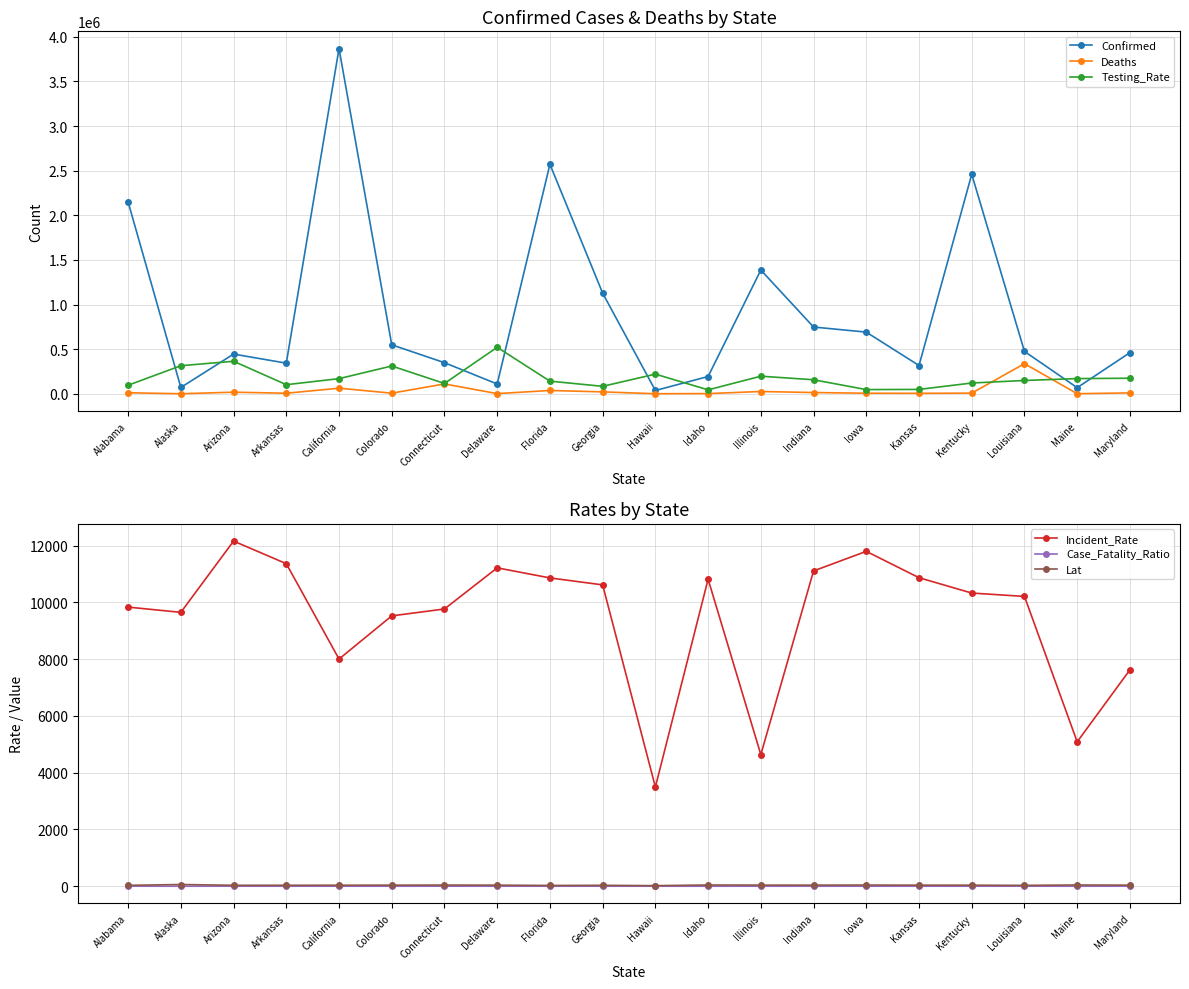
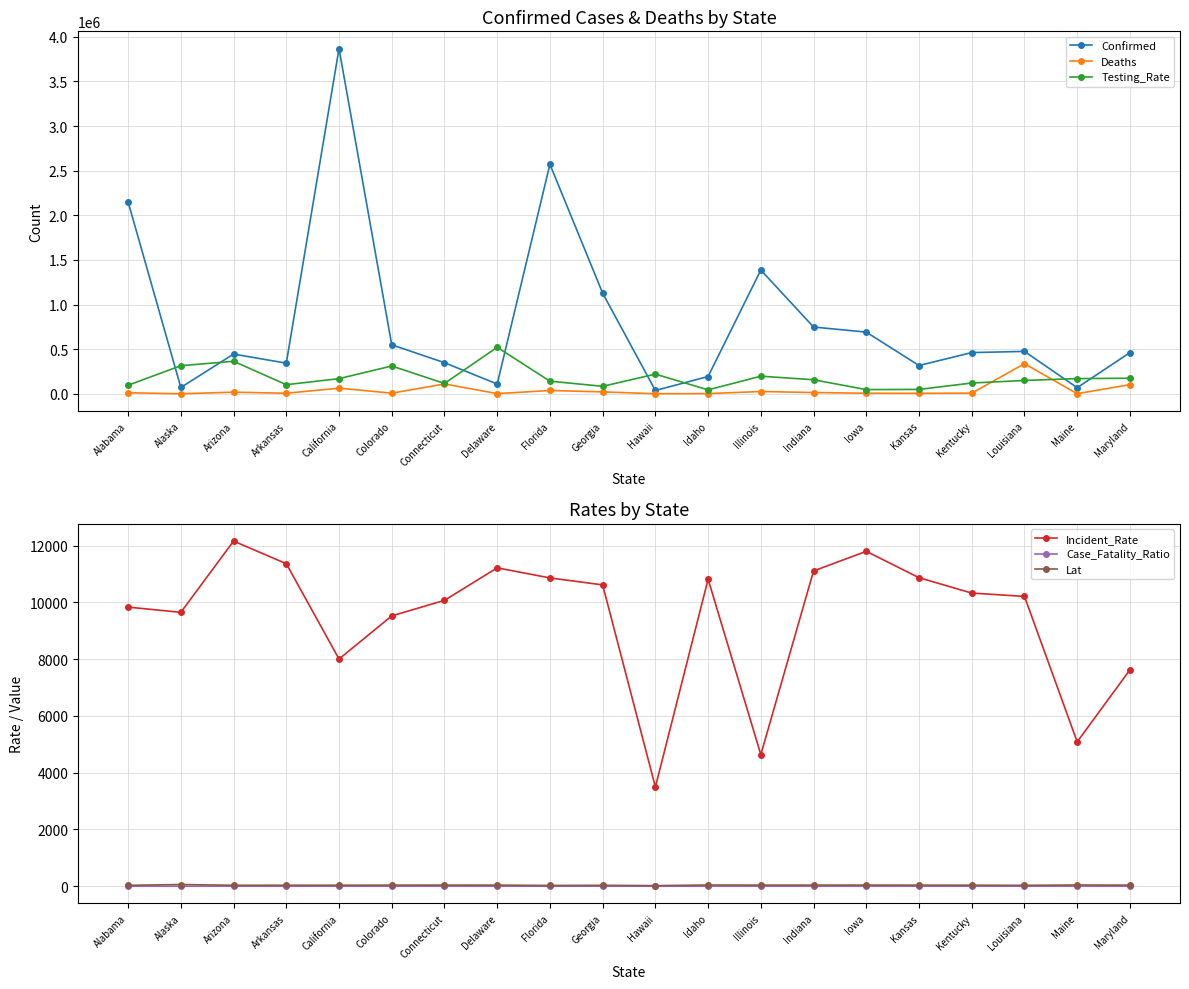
  {
    "Confirmed Cases & Deaths by State": {
      "Confirmed": {
        "Alabama": 2100000,
        "Alaska": 100000,
        "Arizona": 400000,
        "Arkansas": 300000,
        "California": 3900000,
        "Colorado": 500000,
        "Connecticut": 300000,
        "Delaware": 100000,
        "Florida": 2600000,
        "Georgia": 1100000,
        "Hawaii": 0,
        "Idaho": 200000,
        "Illinois": 1400000,
        "Indiana": 700000,
        "Iowa": 700000,
        "Kansas": 300000,
-       "Kentucky": 2500000,
+       "Kentucky": 500000,
        "Louisiana": 500000,
        "Maine": 100000,
        "Maryland": 500000
      },
      "Deaths": {
        "Alabama": 0,
        "Alaska": 0,
        "Arizona": 0,
        "Arkansas": 0,
        "California": 100000,
        "Colorado": 0,
        "Delaware": 0,
        "Florida": 0,
        "Georgia": 0,
        "Hawaii": 0,
        "Idaho": 0,
        "Illinois": 0,
        "Indiana": 0,
        "Iowa": 0,
        "Kansas": 0,
        "Kentucky": 0,
        "Louisiana": 300000,
        "Maine": 0,
-       "Maryland": 0
+       "Maryland": 100000
      },
      "Testing_Rate": {
        "Alabama": 100000,
        "Alaska": 300000,
        "Arizona": 400000,
        "Arkansas": 100000,
        "California": 200000,
        "Colorado": 300000,
        "Delaware": 500000,
        "Florida": 100000,
        "Georgia": 100000,
        "Hawaii": 200000,
        "Idaho": 0,
        "Illinois": 200000,
        "Indiana": 200000,
        "Iowa": 0,
        "Kansas": 0,
        "Kentucky": 100000,
        "Louisiana": 100000,
        "Maine": 200000,
        "Maryland": 200000
      }
    },
    "Rates by State": {
      "Incident_Rate": {
        "Alabama": 9800,
        "Alaska": 9600,
        "Arizona": 12200,
        "Arkansas": 11400,
        "California": 8000,
        "Colorado": 9500,
-       "Connecticut": 9800,
+       "Connecticut": 10100,
        "Delaware": 11200,
        "Florida": 10900,
        "Georgia": 10600,
        "Hawaii": 3500,
        "Idaho": 10800,
        "Illinois": 4600,
        "Indiana": 11100,
        "Iowa": 11800,
        "Kansas": 10900,
        "Kentucky": 10300,
        "Louisiana": 10200,
        "Maine": 5100,
        "Maryland": 7600
      }
    }
  }
